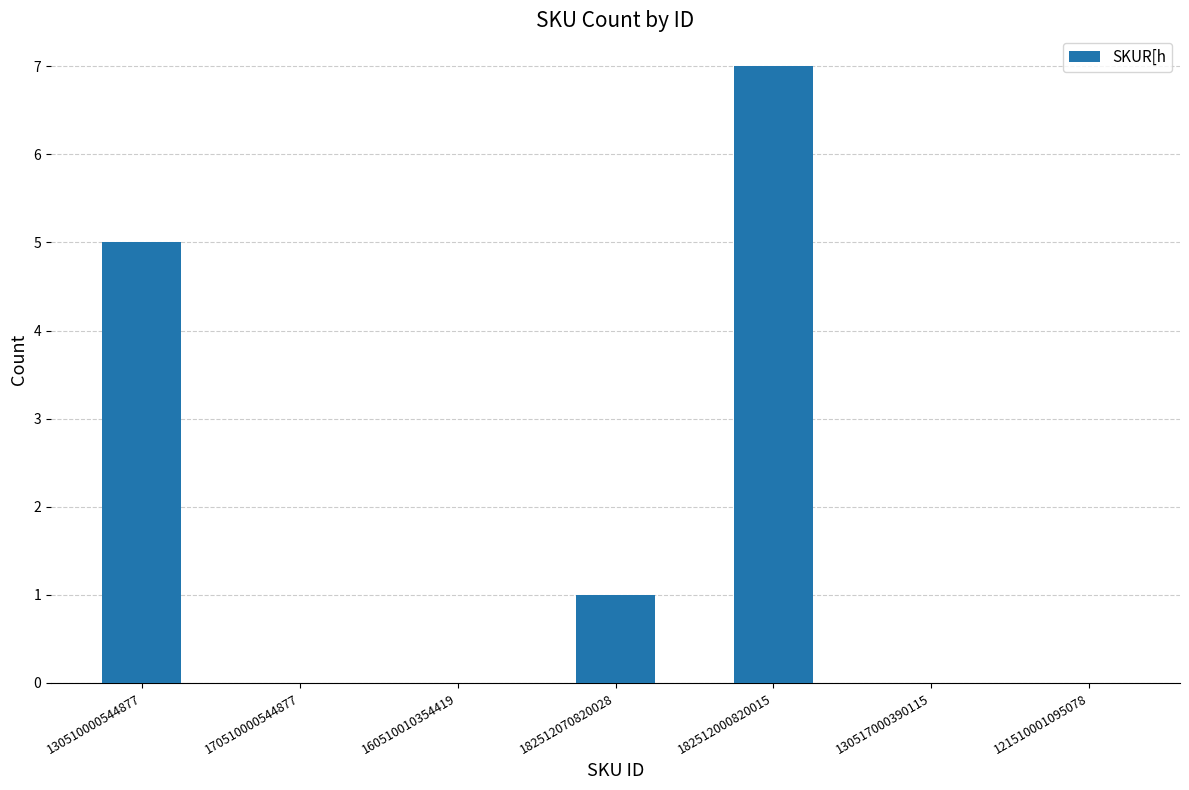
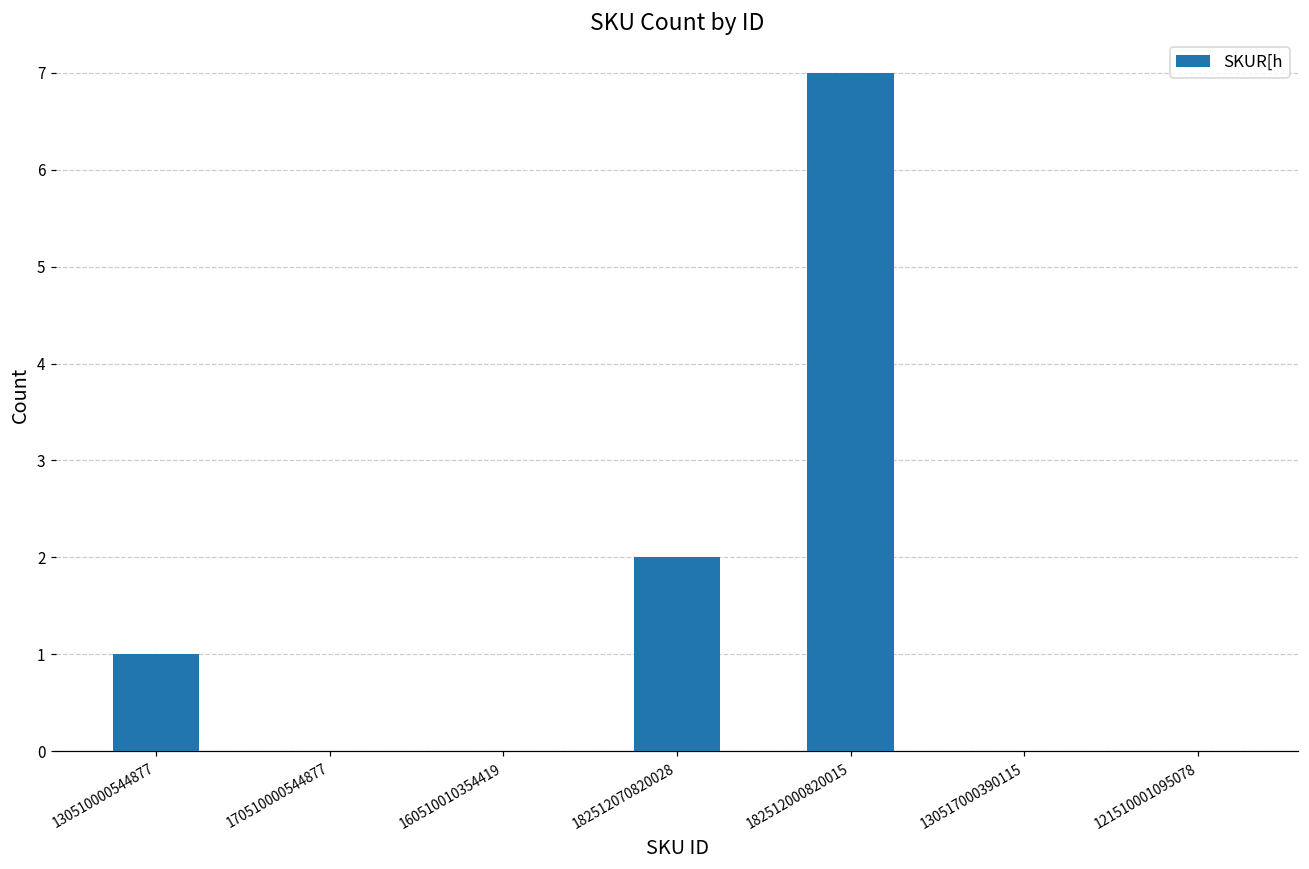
  {
-   "130510000544877": 5,
+   "130510000544877": 1,
    "170510000544877": 0,
    "160510010354419": 0,
-   "182512070820028": 1,
+   "182512070820028": 2,
    "182512000820015": 7,
    "130517000390115": 0,
    "121510001095078": 0
  }
